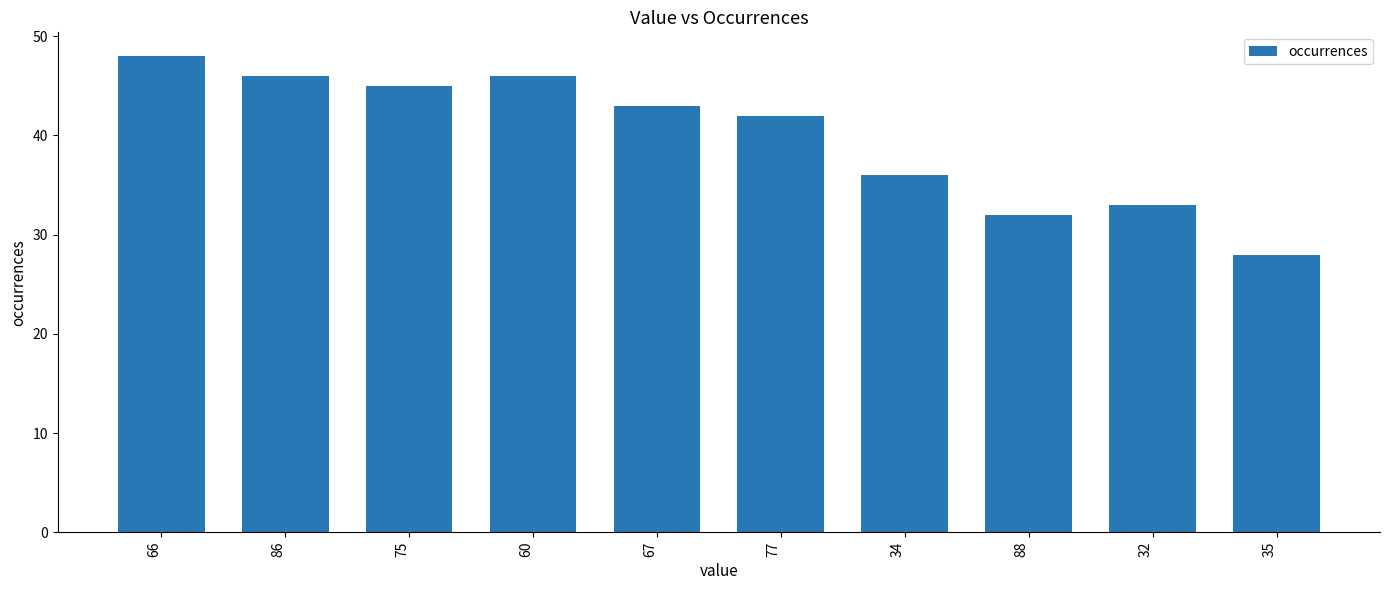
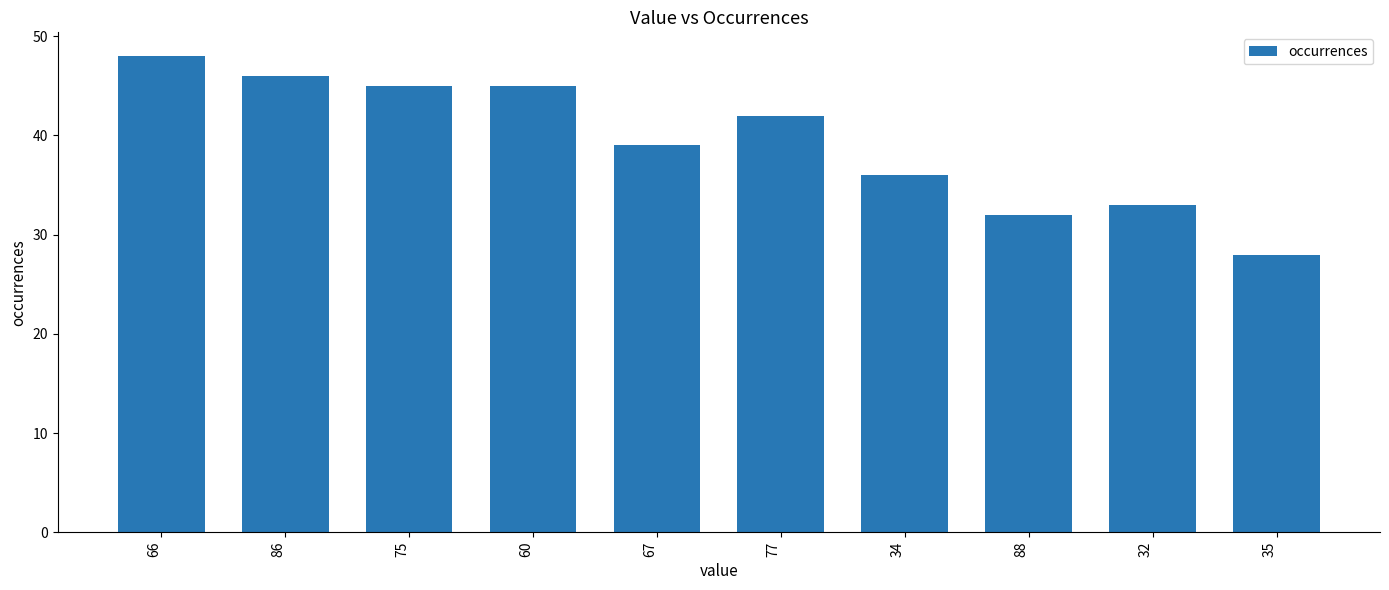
  {
    "66": 48,
    "86": 46,
    "75": 45,
-   "60": 46,
-   "67": 43,
+   "60": 45,
+   "67": 39,
    "77": 42,
    "34": 36,
    "88": 32,
    "32": 33,
    "35": 28
  }
